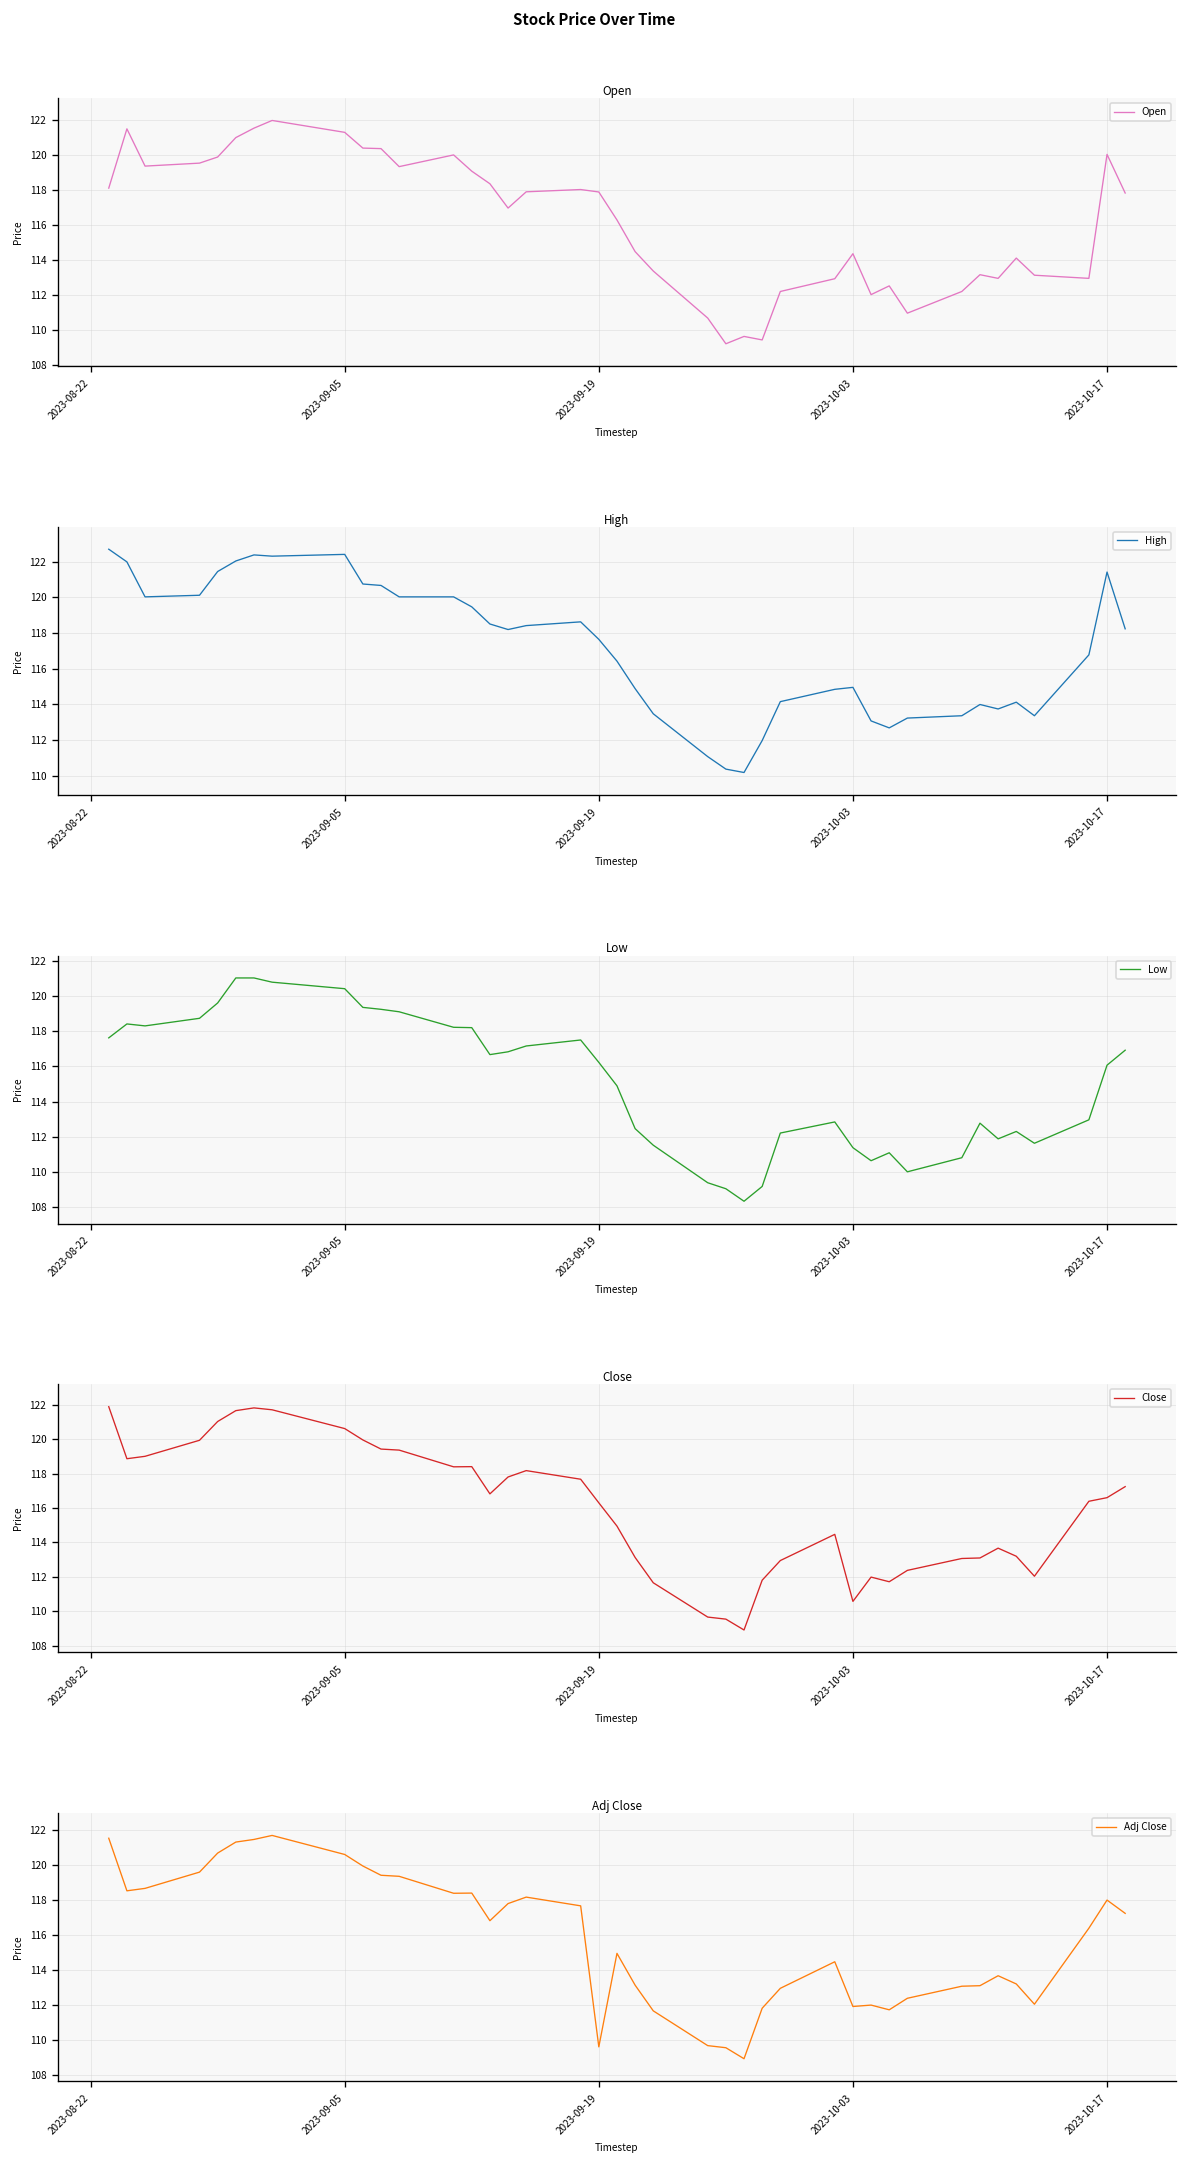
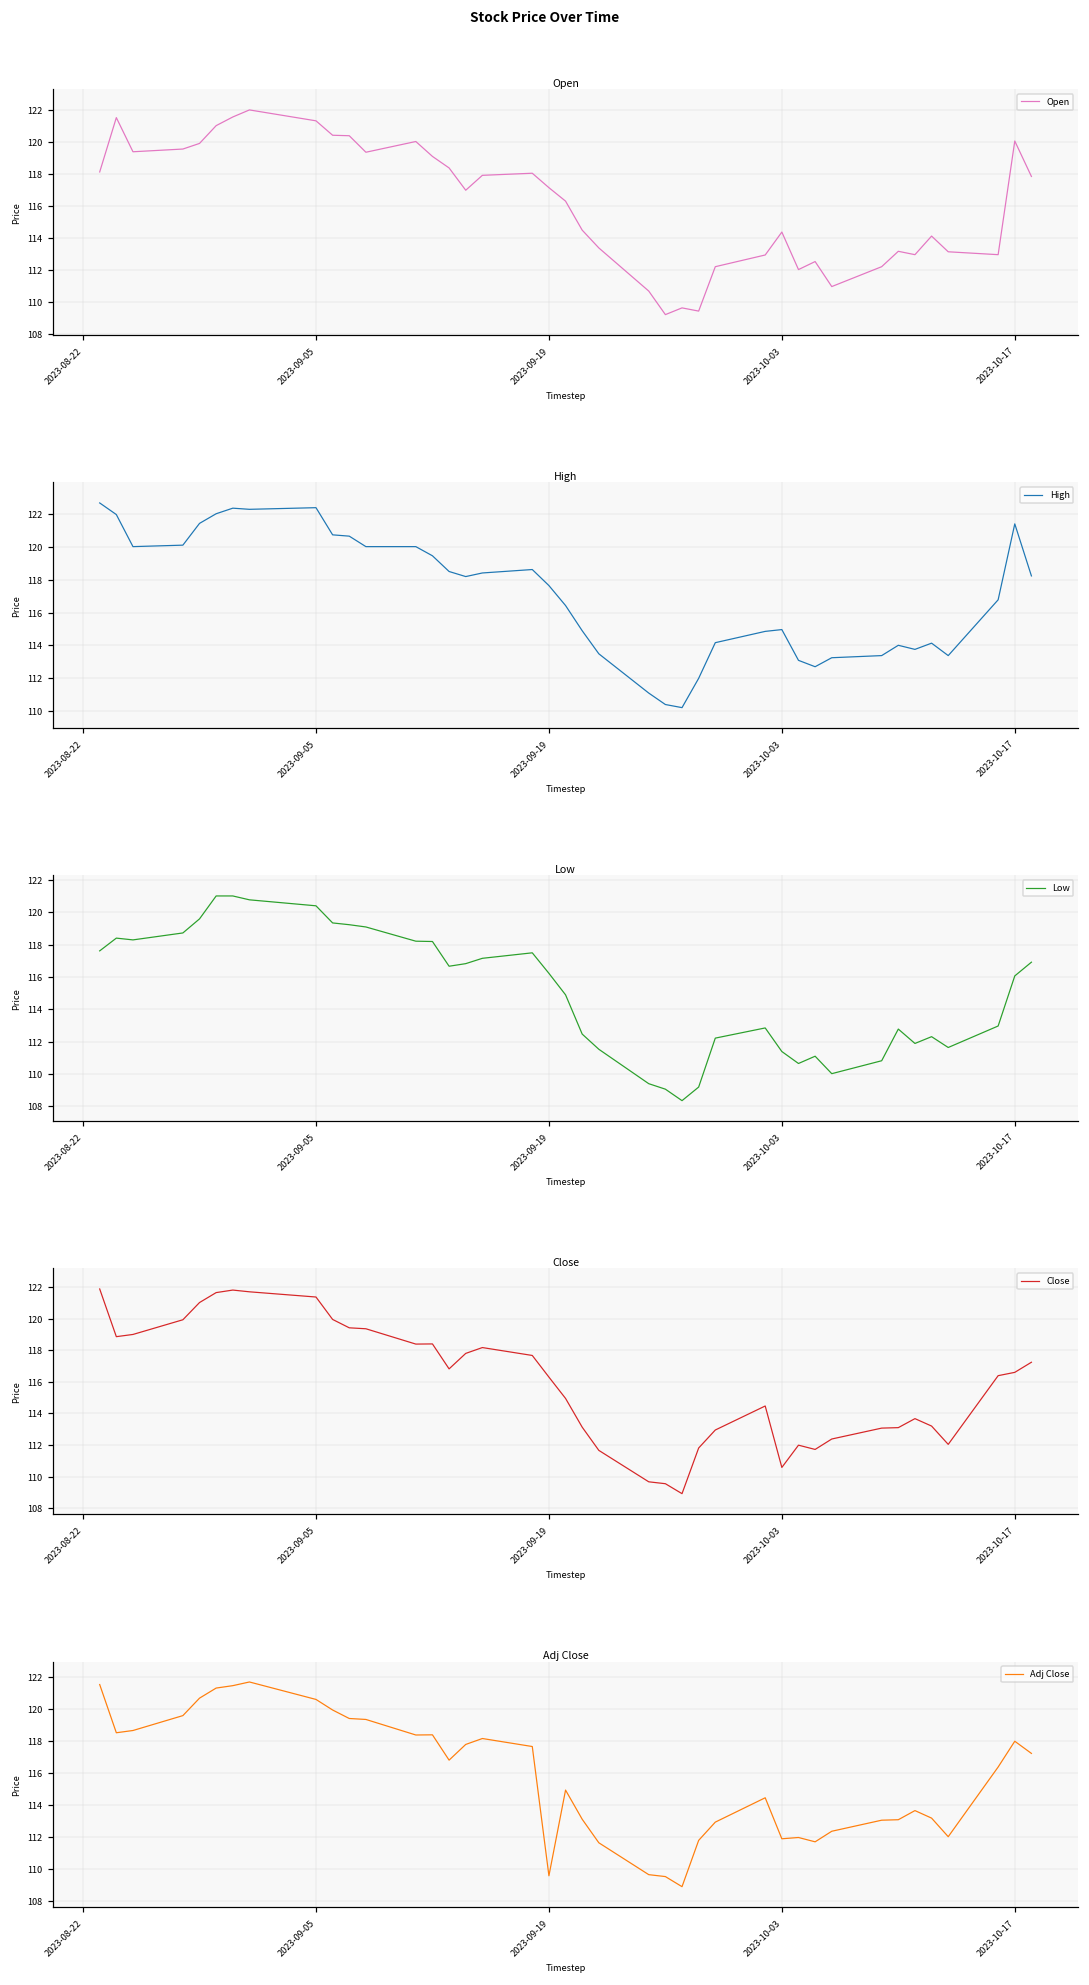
  {
    "Open": {
      "2023-09-05": 121.3,
-     "2023-09-19": 117.9,
+     "2023-09-19": 117.2,
      "2023-10-03": 114.4,
      "2023-10-17": 120.1
    },
    "High": {
      "2023-09-05": 122.4,
      "2023-09-19": 117.7,
      "2023-10-03": 115.0,
      "2023-10-17": 121.4
    },
    "Low": {
      "2023-09-05": 120.4,
      "2023-09-19": 116.2,
      "2023-10-03": 111.4,
      "2023-10-17": 116.1
    },
    "Close": {
-     "2023-09-05": 120.6,
+     "2023-09-05": 121.4,
      "2023-09-19": 116.3,
      "2023-10-03": 110.6,
      "2023-10-17": 116.6
    },
    "Adj Close": {
      "2023-09-05": 120.6,
      "2023-09-19": 109.6,
      "2023-10-03": 111.9,
      "2023-10-17": 118.0
    }
  }
